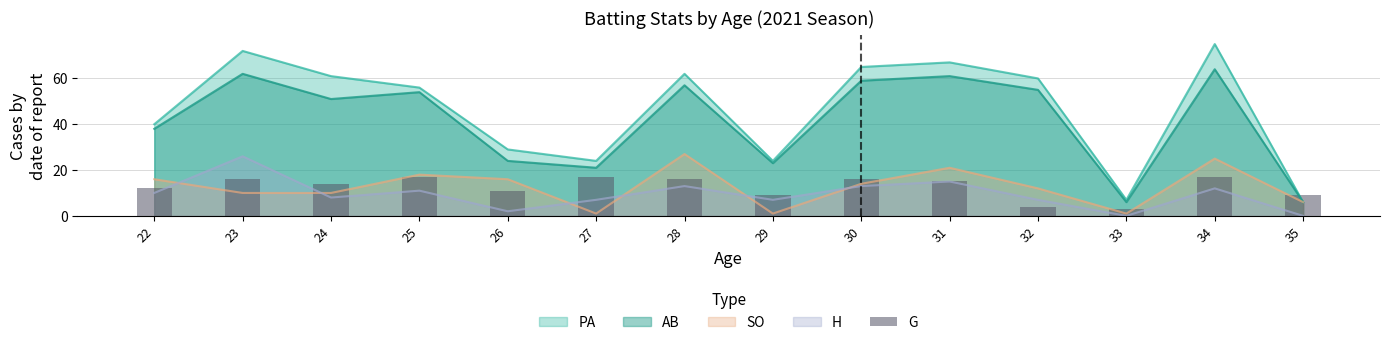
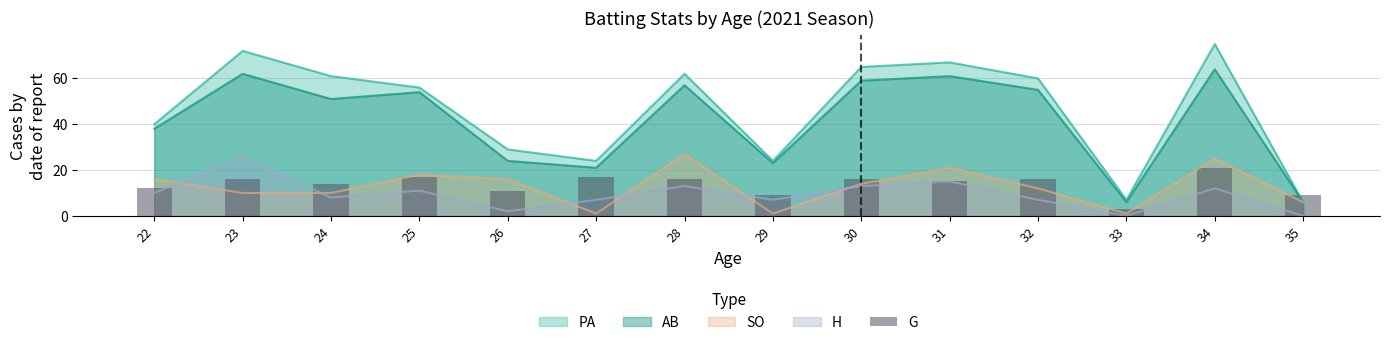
  {
    "G": {
      "22": 12,
      "23": 16,
      "24": 14,
      "25": 17,
      "26": 11,
      "27": 17,
      "28": 16,
      "29": 9,
      "30": 16,
      "31": 15,
-     "32": 4,
+     "32": 16,
      "33": 3,
-     "34": 17,
+     "34": 21,
      "35": 9
    }
  }
